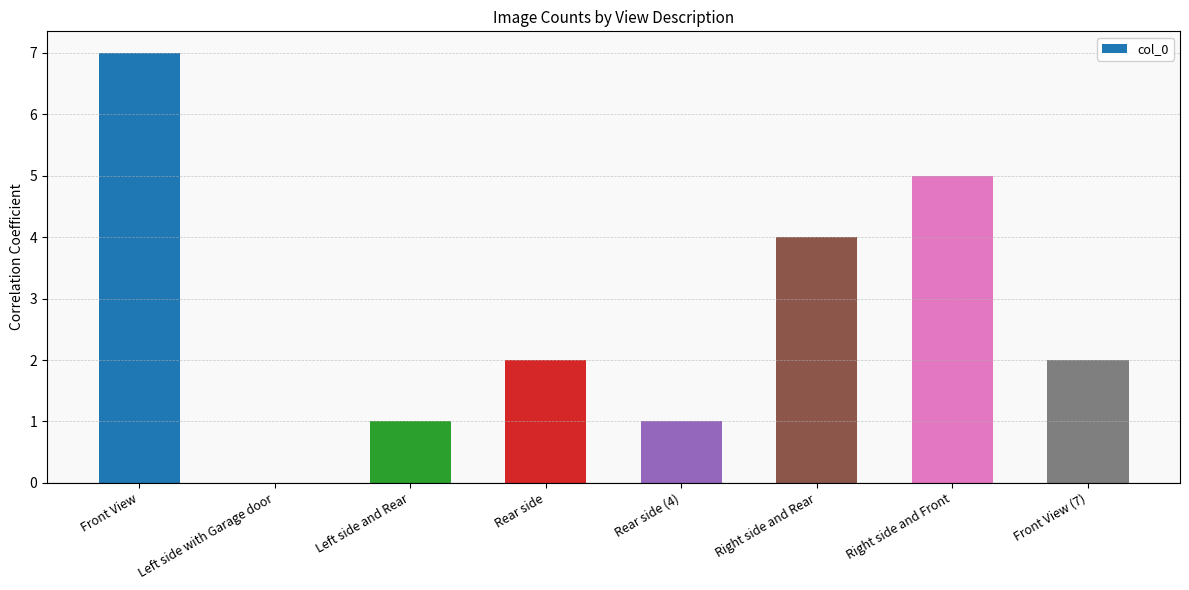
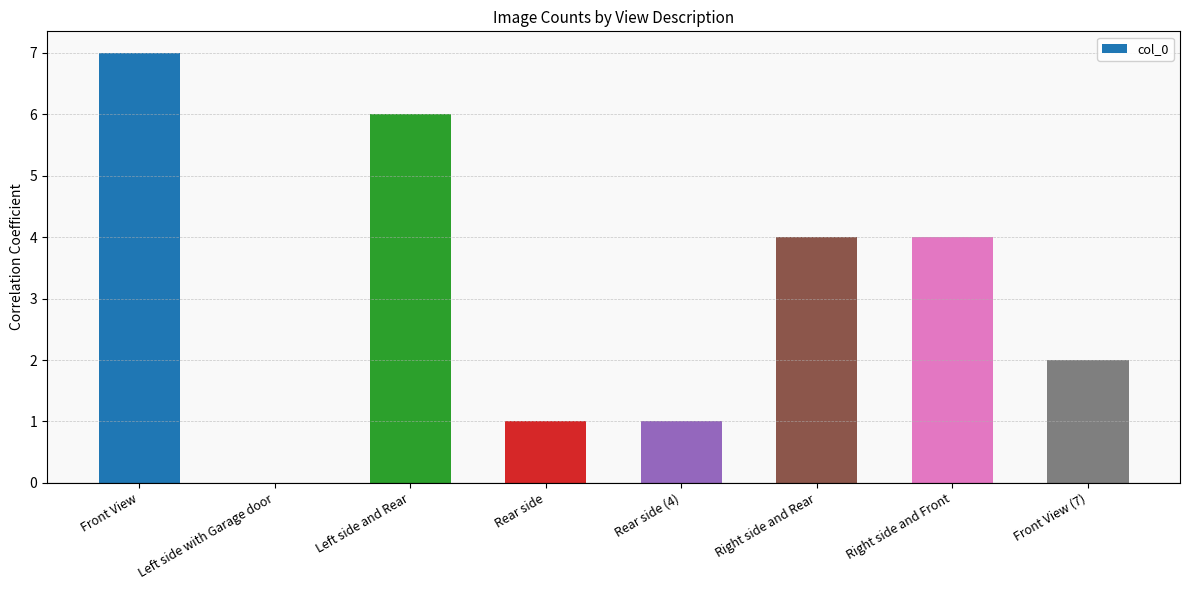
  {
    "Front View": 7,
    "Left side with Garage door": 0,
-   "Left side and Rear": 1,
-   "Rear side": 2,
+   "Left side and Rear": 6,
+   "Rear side": 1,
    "Rear side (4)": 1,
    "Right side and Rear": 4,
-   "Right side and Front": 5,
+   "Right side and Front": 4,
    "Front View (7)": 2
  }
